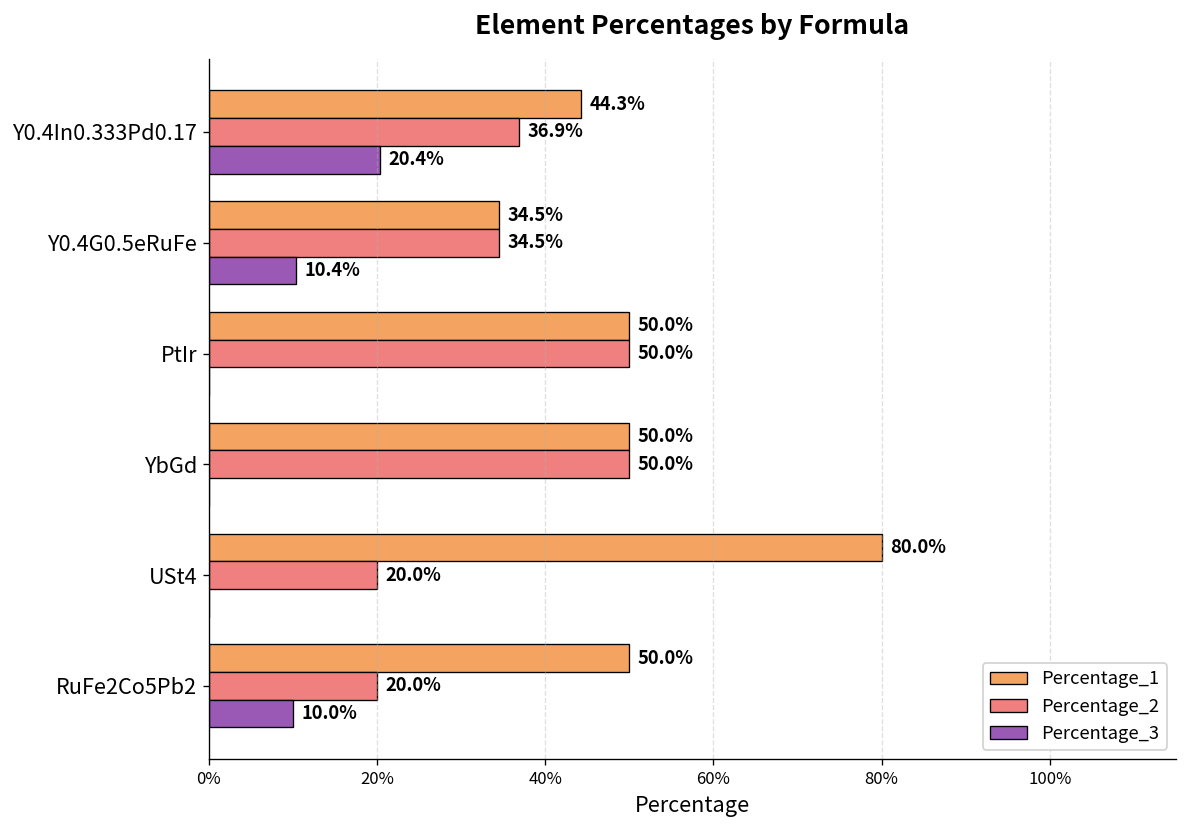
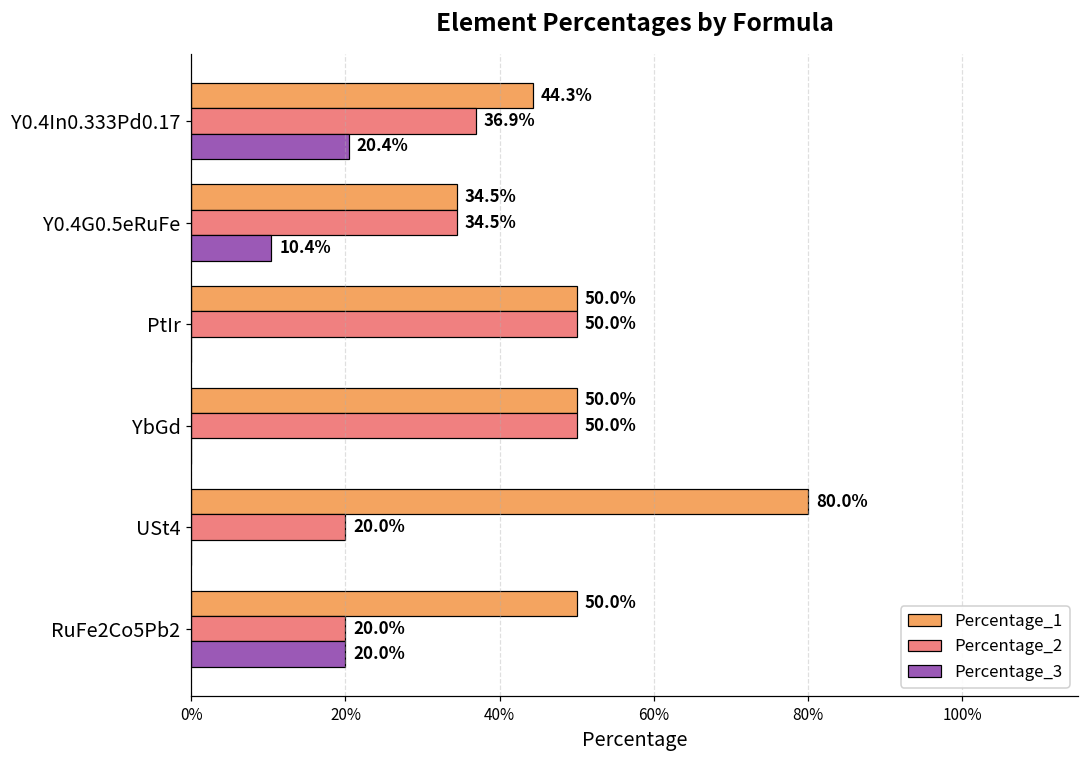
  {
    "Percentage_3": {
      "Y0.4In0.333Pd0.17": "20.4%",
      "Y0.4G0.5eRuFe": "10.4%",
-     "RuFe2Co5Pb2": "10.0%"
+     "RuFe2Co5Pb2": "20.0%"
    }
  }
